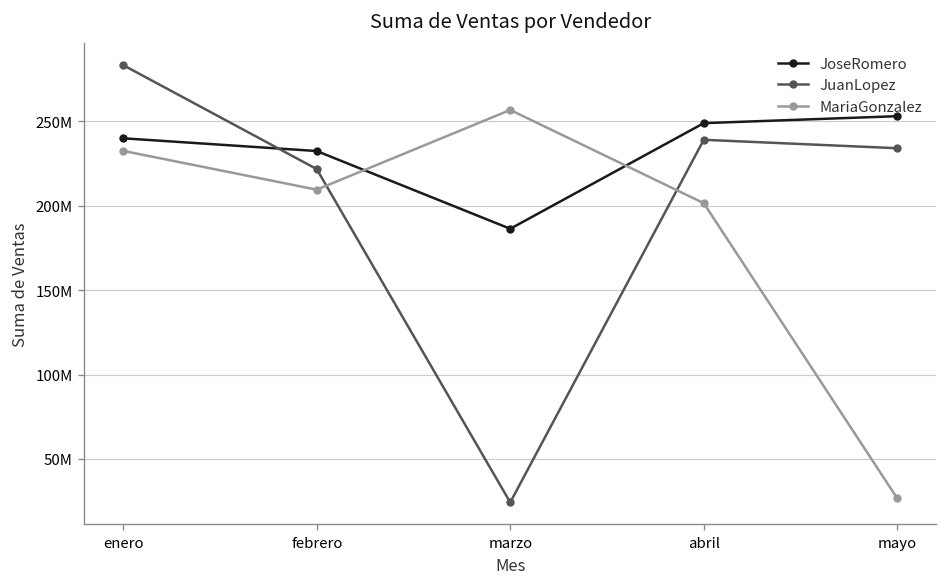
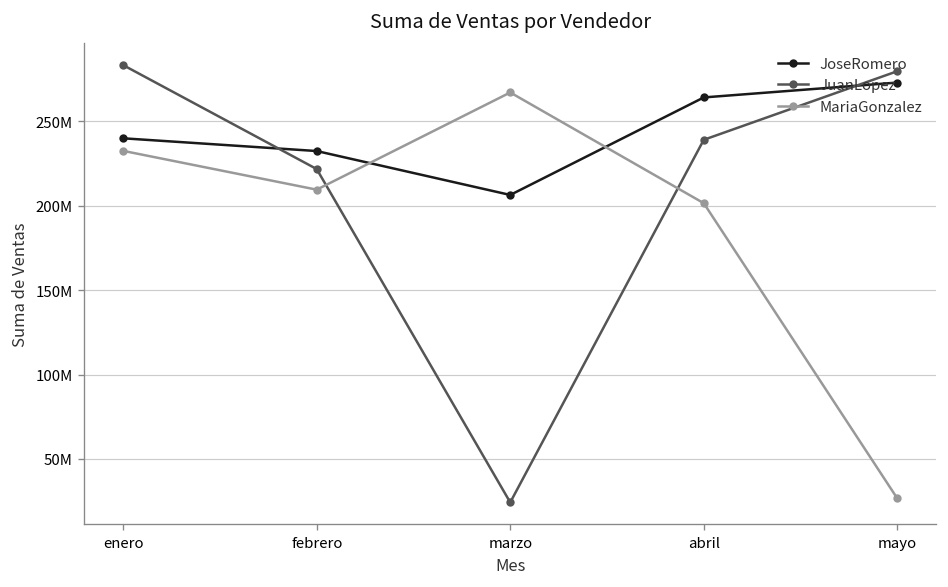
  {
    "JoseRomero": {
      "enero": 240000000,
      "febrero": 232000000,
-     "marzo": 186000000,
-     "abril": 249000000,
-     "mayo": 253000000
+     "marzo": 206000000,
+     "abril": 264000000,
+     "mayo": 273000000
    },
    "JuanLopez": {
      "enero": 283000000,
      "febrero": 222000000,
      "marzo": 24000000,
      "abril": 239000000,
-     "mayo": 234000000
+     "mayo": 280000000
    },
    "MariaGonzalez": {
      "enero": 233000000,
      "febrero": 210000000,
-     "marzo": 257000000,
+     "marzo": 267000000,
      "abril": 202000000,
      "mayo": 27000000
    }
  }
